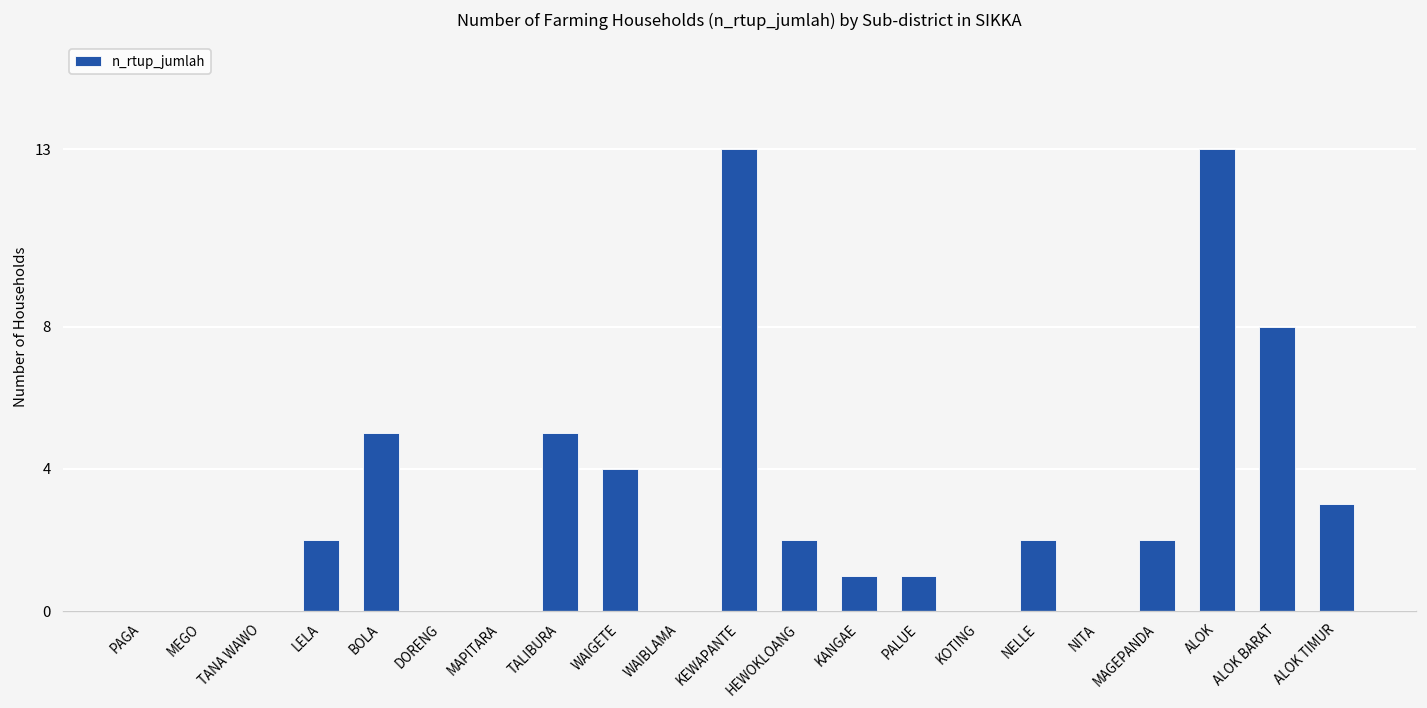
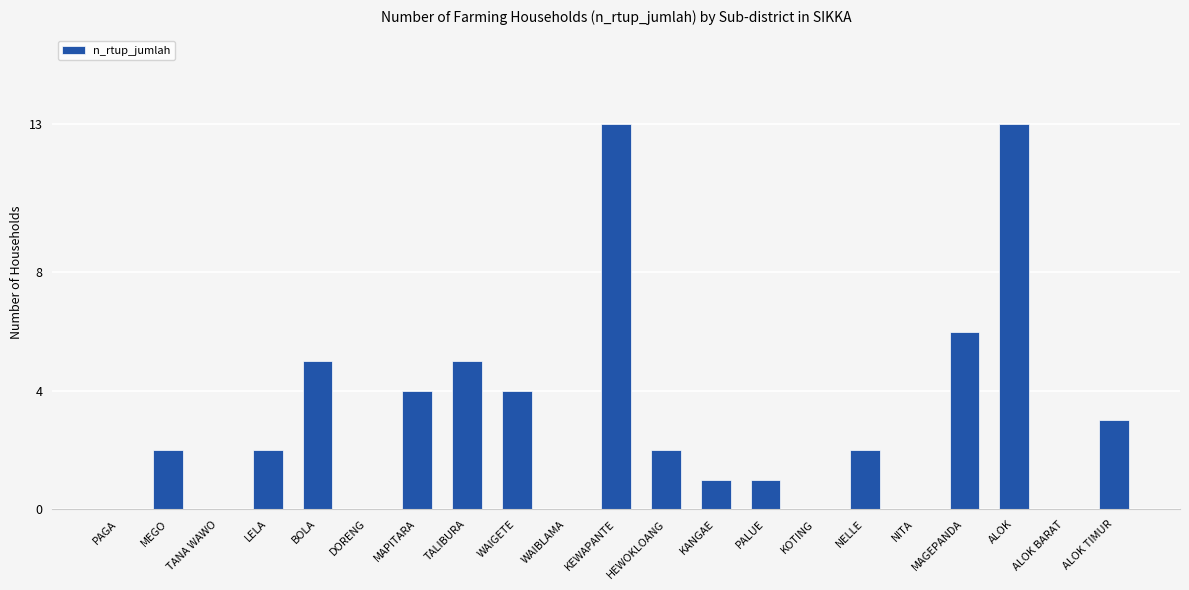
  {
    "PAGA": 0,
-   "MEGO": 0,
+   "MEGO": 2,
    "TANA WAWO": 0,
    "LELA": 2,
    "BOLA": 5,
    "DORENG": 0,
-   "MAPITARA": 0,
+   "MAPITARA": 4,
    "TALIBURA": 5,
    "WAIGETE": 4,
    "WAIBLAMA": 0,
    "KEWAPANTE": 13,
    "HEWOKLOANG": 2,
    "KANGAE": 1,
    "PALUE": 1,
    "KOTING": 0,
    "NELLE": 2,
    "NITA": 0,
-   "MAGEPANDA": 2,
+   "MAGEPANDA": 6,
    "ALOK": 13,
-   "ALOK BARAT": 8,
+   "ALOK BARAT": 0,
    "ALOK TIMUR": 3
  }
